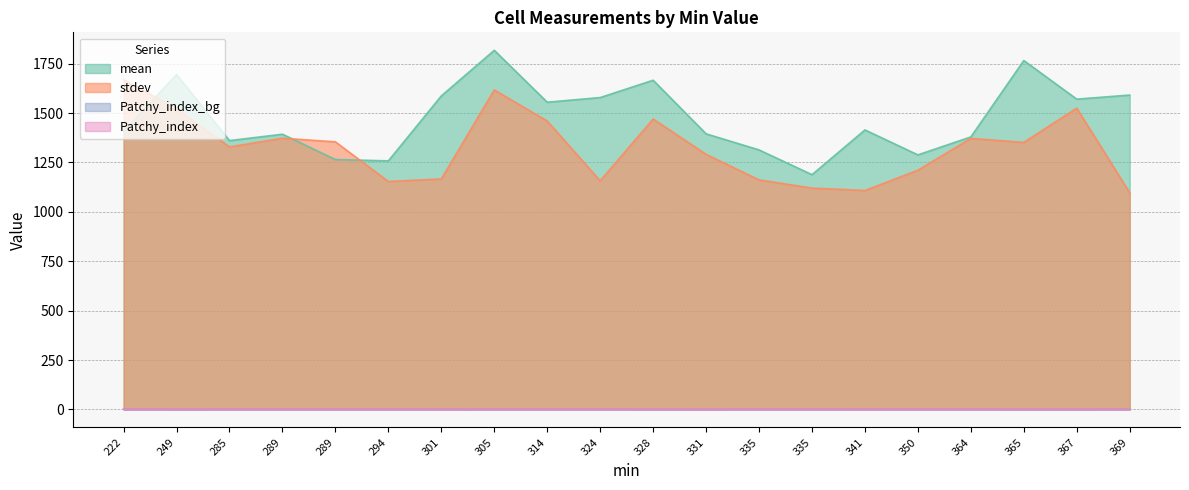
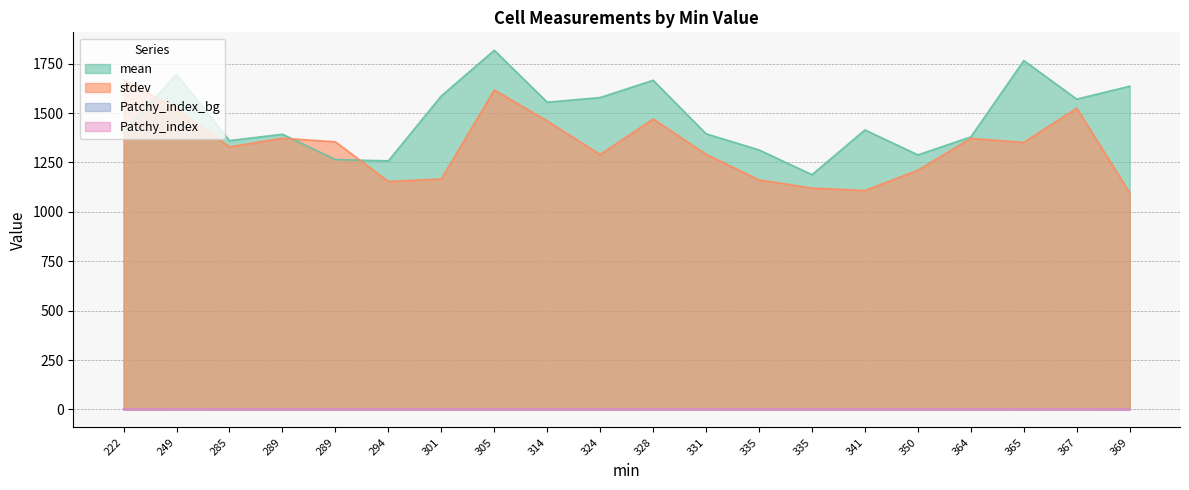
  {
    "mean": {
      "285": 1360,
      "294": 1260,
      "301": 1590,
      "305": 1820,
      "314": 1550,
      "324": 1580,
      "328": 1670,
      "331": 1390,
      "341": 1410,
      "350": 1290,
      "365": 1770,
      "367": 1570,
-     "369": 1590
+     "369": 1640
    },
    "stdev": {
      "285": 1330,
      "294": 1150,
      "301": 1170,
      "305": 1620,
      "314": 1460,
-     "324": 1160,
+     "324": 1290,
      "328": 1470,
      "331": 1290,
      "341": 1110,
      "350": 1210,
      "365": 1350,
      "367": 1520,
      "369": 1100
    },
    "Patchy_index": {
      "222": 0,
      "249": 0,
      "285": 0,
      "294": 0,
      "301": 0,
      "305": 0,
      "314": 0,
      "324": 0,
      "328": 0,
      "331": 0,
      "341": 0,
      "350": 0,
      "364": 0,
      "365": 0,
      "367": 0,
      "369": 0
    }
  }
